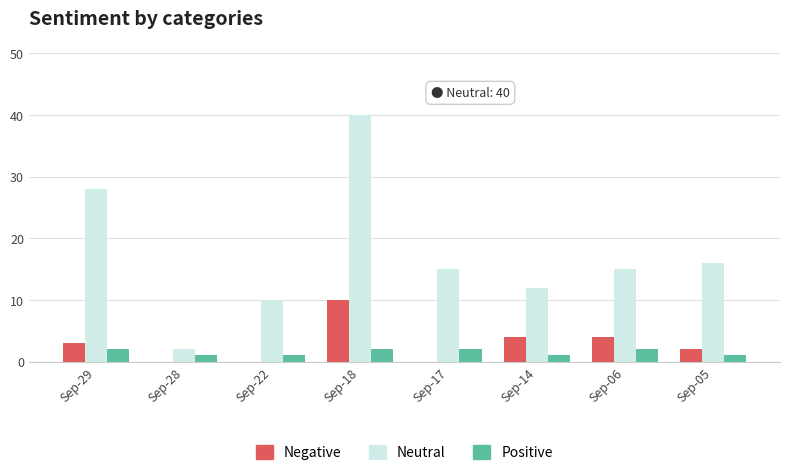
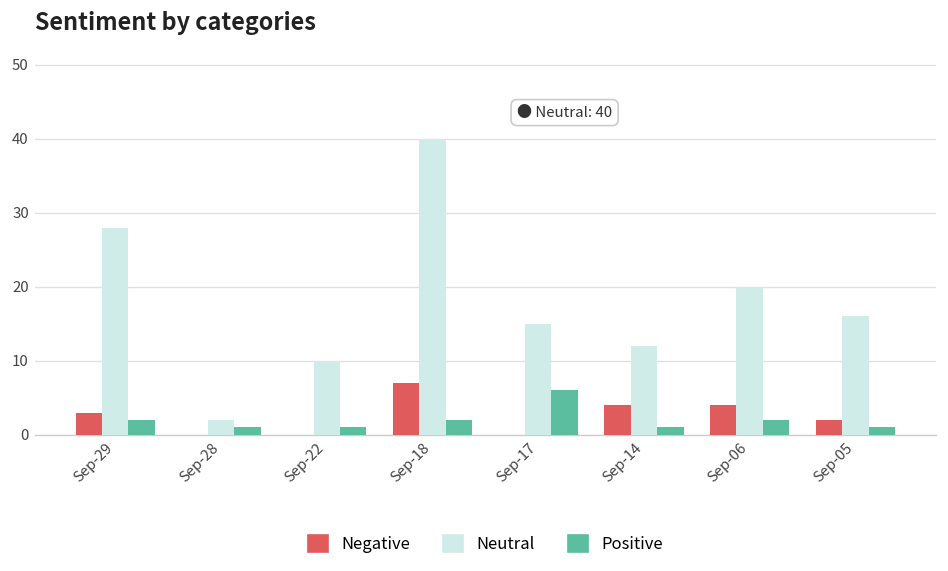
  {
    "Negative": {
      "Sep-29": 3,
      "Sep-28": 0,
      "Sep-22": 0,
-     "Sep-18": 10,
+     "Sep-18": 7,
      "Sep-17": 0,
      "Sep-14": 4,
      "Sep-06": 4,
      "Sep-05": 2
    },
    "Neutral": {
      "Sep-29": 28,
      "Sep-28": 2,
      "Sep-22": 10,
      "Sep-18": 40,
      "Sep-17": 15,
      "Sep-14": 12,
-     "Sep-06": 15,
+     "Sep-06": 20,
      "Sep-05": 16
    },
    "Positive": {
      "Sep-29": 2,
      "Sep-28": 1,
      "Sep-22": 1,
      "Sep-18": 2,
-     "Sep-17": 2,
+     "Sep-17": 6,
      "Sep-14": 1,
      "Sep-06": 2,
      "Sep-05": 1
    }
  }
